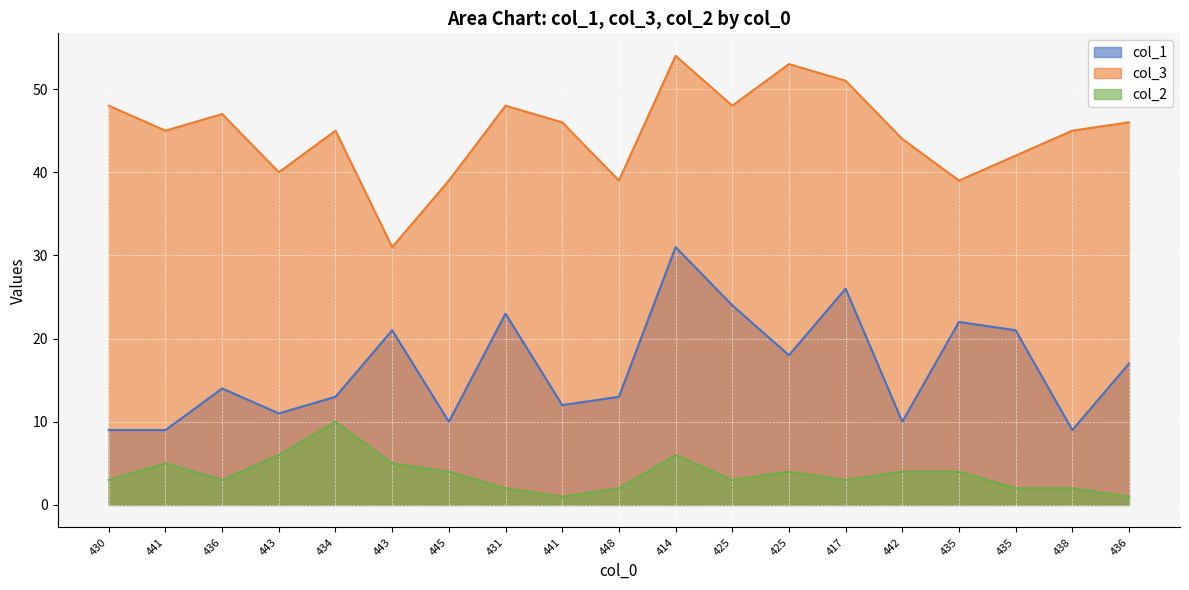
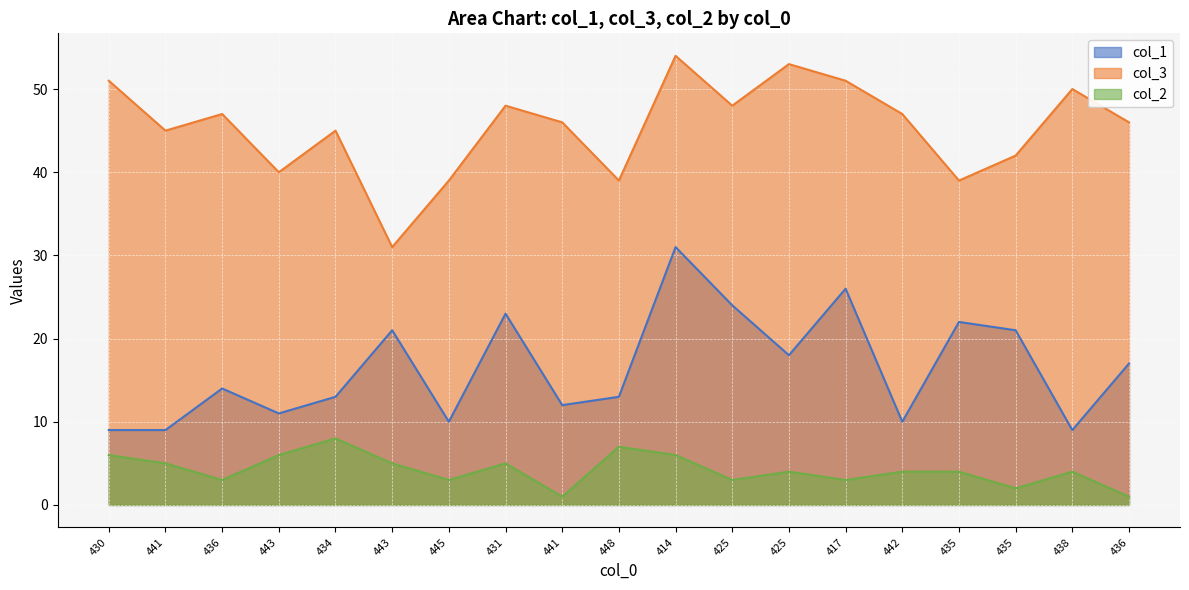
  {
    "col_1": {
      "430": 9,
      "434": 13,
      "445": 10,
      "431": 23,
      "448": 13,
      "414": 31,
      "417": 26,
      "442": 10,
      "438": 9
    },
    "col_3": {
-     "430": 48,
+     "430": 51,
      "434": 45,
      "445": 39,
      "431": 48,
      "448": 39,
      "414": 54,
      "417": 51,
-     "442": 44,
-     "438": 45
+     "442": 47,
+     "438": 50
    },
    "col_2": {
-     "430": 3,
-     "434": 10,
-     "445": 4,
-     "431": 2,
-     "448": 2,
+     "430": 6,
+     "434": 8,
+     "445": 3,
+     "431": 5,
+     "448": 7,
      "414": 6,
      "417": 3,
      "442": 4,
-     "438": 2
+     "438": 4
    }
  }
